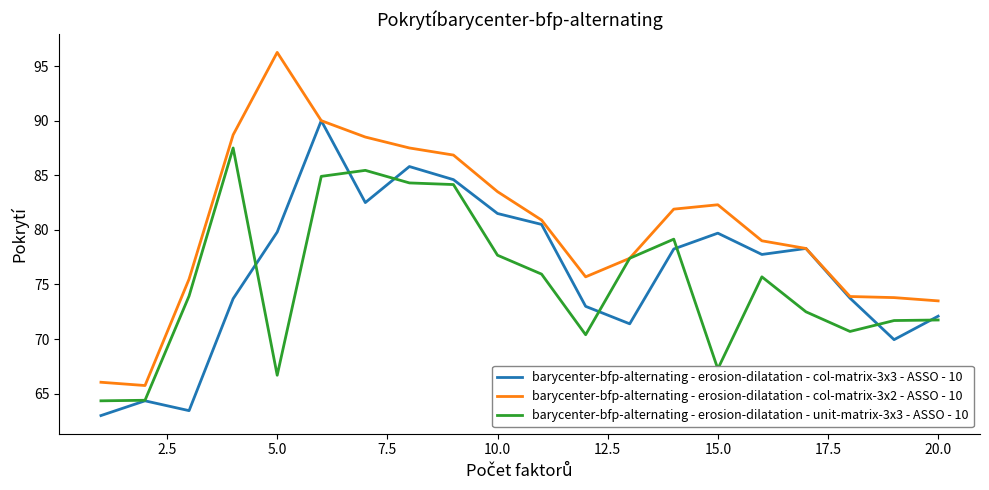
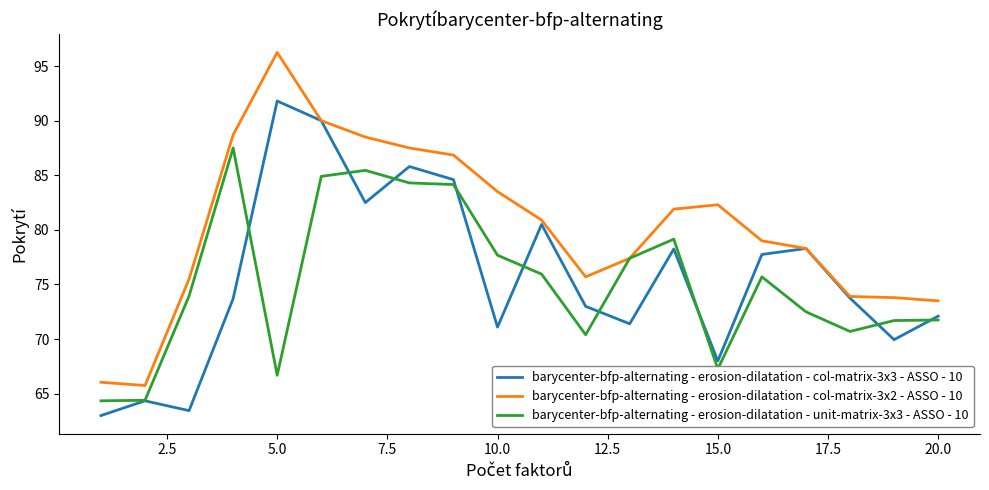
  {
    "barycenter-bfp-alternating - erosion-dilatation - col-matrix-3x3 - ASSO - 10": {
-     "5.0": 79.8,
-     "10.0": 81.5,
-     "15.0": 79.7,
+     "5.0": 91.8,
+     "10.0": 71.1,
+     "15.0": 68.0,
      "20.0": 72.1
    },
    "barycenter-bfp-alternating - erosion-dilatation - col-matrix-3x2 - ASSO - 10": {
      "5.0": 96.3,
      "10.0": 83.5,
      "15.0": 82.3,
      "20.0": 73.5
    },
    "barycenter-bfp-alternating - erosion-dilatation - unit-matrix-3x3 - ASSO - 10": {
      "5.0": 66.7,
      "10.0": 77.7,
      "20.0": 71.8
    }
  }
